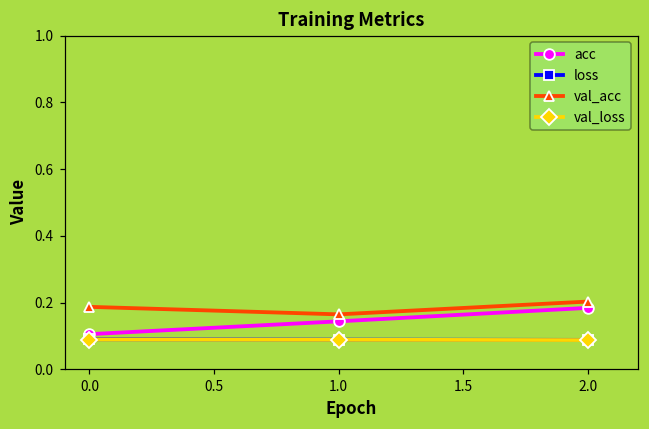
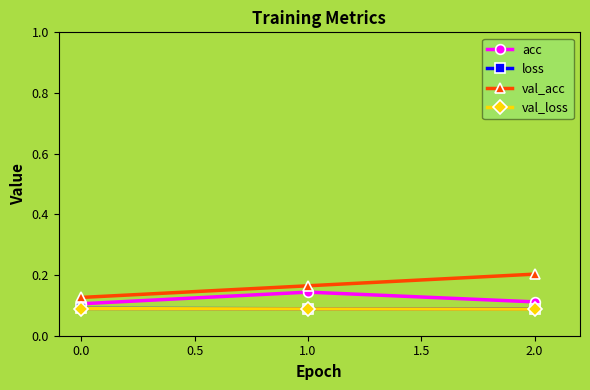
  {
    "acc": {
      "0.0": 0.11,
      "1.0": 0.14,
-     "2.0": 0.18
+     "2.0": 0.11
    },
    "val_acc": {
-     "0.0": 0.19,
+     "0.0": 0.13,
      "1.0": 0.16,
      "2.0": 0.20
    }
  }
